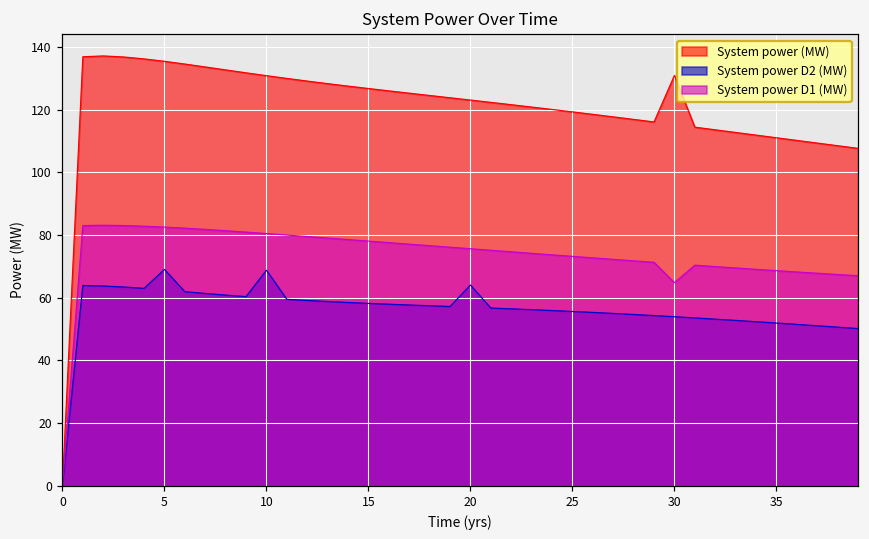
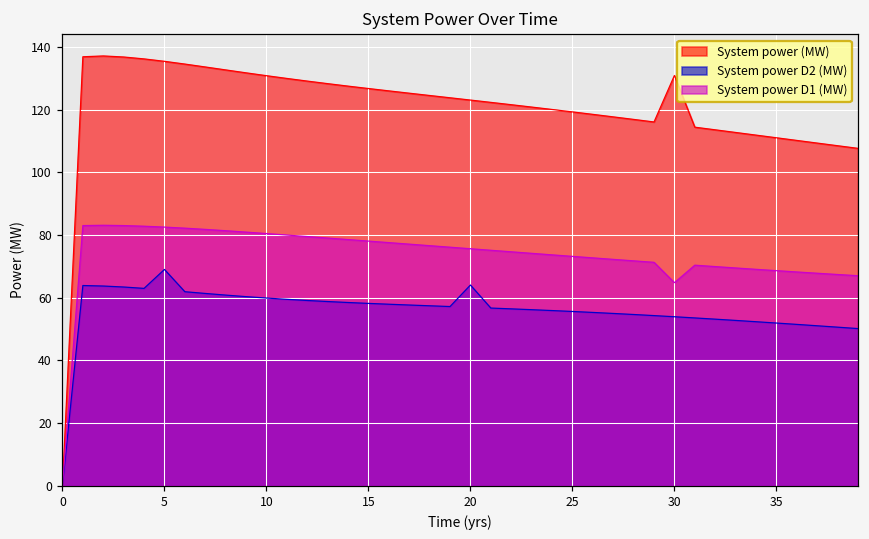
  {
    "System power (MW)": {
      "5": 135,
      "10": 131,
      "15": 127,
      "20": 123,
      "25": 119,
      "30": 131,
      "35": 111
    },
    "System power D2 (MW)": {
      "5": 69,
-     "10": 69,
+     "10": 60,
      "15": 58,
      "20": 64,
      "25": 56,
      "30": 54,
      "35": 52
    },
    "System power D1 (MW)": {
      "5": 83,
      "10": 80,
      "15": 78,
      "20": 76,
      "25": 73,
      "30": 65,
      "35": 69
    }
  }
